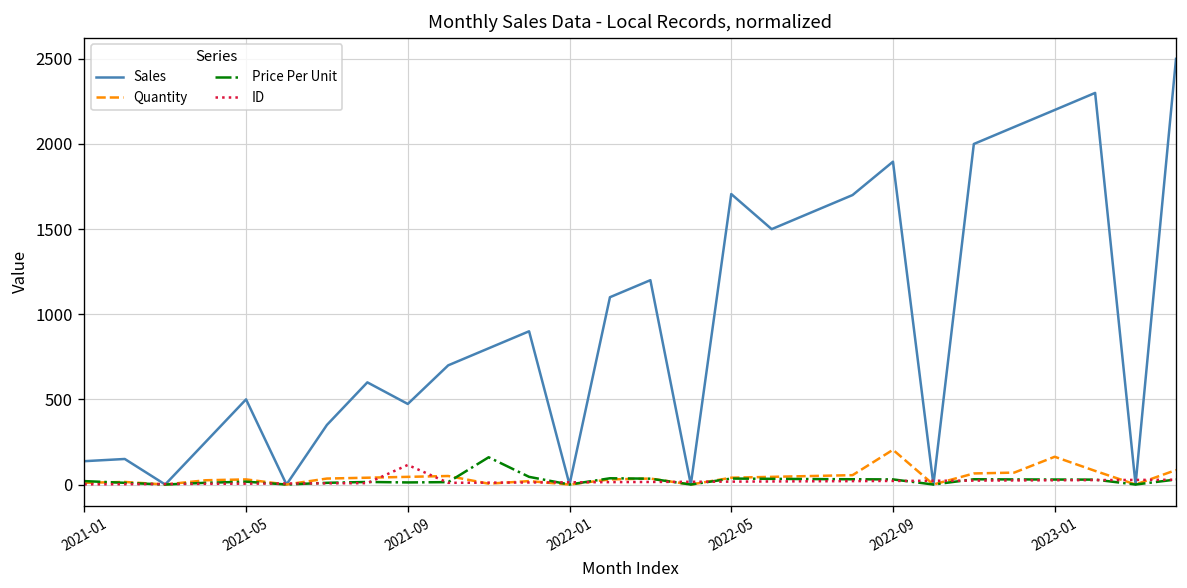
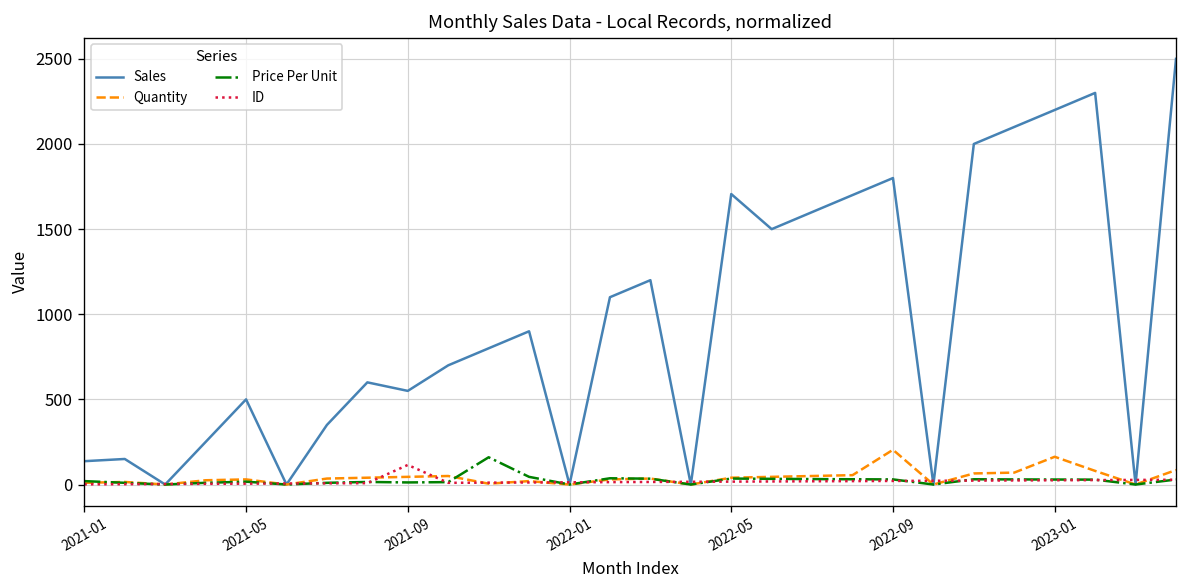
  {
    "Sales": {
      "2021-01": 140,
      "2021-05": 500,
-     "2021-09": 470,
+     "2021-09": 550,
      "2022-05": 1710,
-     "2022-09": 1900,
+     "2022-09": 1800,
      "2023-01": 2200
    },
    "Quantity": {
      "2021-09": 50,
      "2022-09": 200,
      "2023-01": 160
    },
    "Price Per Unit": {
      "2021-09": 10
    },
    "ID": {
      "2021-09": 120,
      "2022-05": 20
    }
  }
